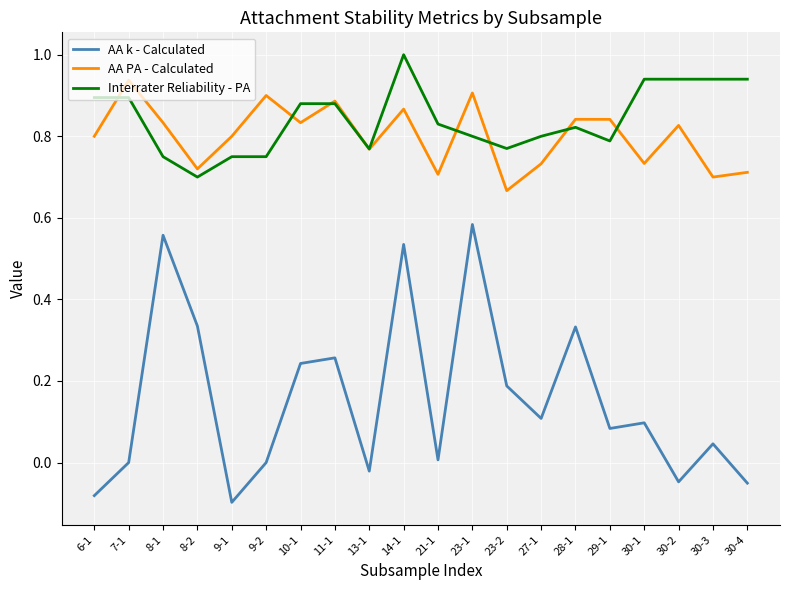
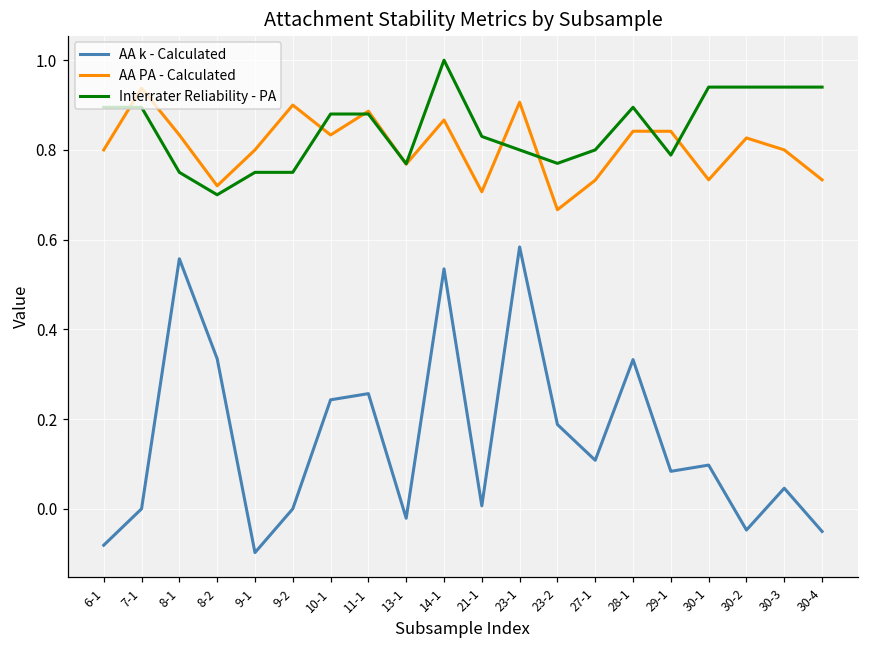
  {
    "AA k - Calculated": {
      "6-1": -0.08,
      "7-1": 0.00,
      "8-1": 0.56,
      "8-2": 0.33,
      "9-1": -0.10,
      "9-2": 0.00,
      "10-1": 0.24,
      "11-1": 0.26,
      "13-1": -0.02,
      "14-1": 0.53,
      "21-1": 0.01,
      "23-1": 0.58,
      "23-2": 0.19,
      "27-1": 0.11,
      "28-1": 0.33,
      "29-1": 0.08,
      "30-1": 0.10,
      "30-2": -0.05,
      "30-3": 0.05,
      "30-4": -0.05
    },
    "AA PA - Calculated": {
      "6-1": 0.80,
      "8-1": 0.83,
      "8-2": 0.72,
      "9-1": 0.80,
      "9-2": 0.90,
      "10-1": 0.83,
      "11-1": 0.89,
      "14-1": 0.87,
      "21-1": 0.71,
      "23-1": 0.91,
      "23-2": 0.67,
      "27-1": 0.73,
      "28-1": 0.84,
      "29-1": 0.84,
      "30-1": 0.73,
      "30-2": 0.83,
-     "30-3": 0.7,
-     "30-4": 0.71
+     "30-3": 0.8,
+     "30-4": 0.73
    },
    "Interrater Reliability - PA": {
      "8-1": 0.75,
      "8-2": 0.70,
      "9-1": 0.75,
      "9-2": 0.75,
      "10-1": 0.88,
      "11-1": 0.88,
      "14-1": 1.00,
      "21-1": 0.83,
      "23-1": 0.80,
      "23-2": 0.77,
      "27-1": 0.80,
-     "28-1": 0.82,
+     "28-1": 0.90,
      "29-1": 0.79,
      "30-1": 0.94,
      "30-2": 0.94,
      "30-3": 0.94,
      "30-4": 0.94
    }
  }
